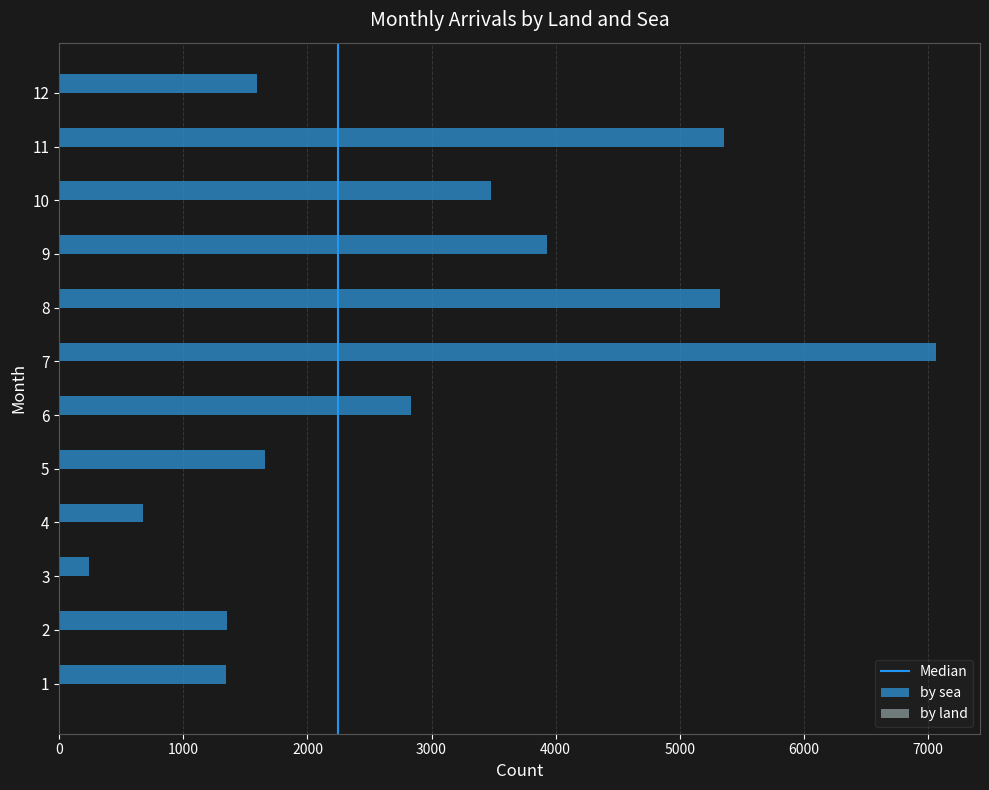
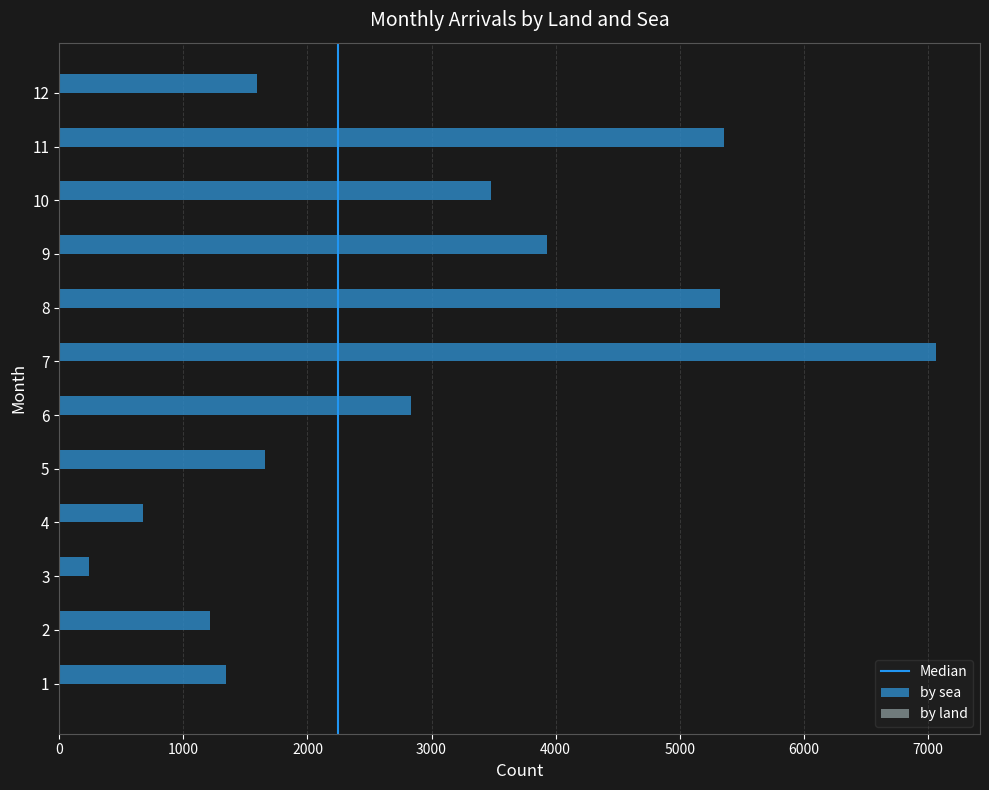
  {
    "by sea": {
      "12": 1590,
      "11": 5360,
      "10": 3480,
      "9": 3930,
      "8": 5320,
      "7": 7070,
      "6": 2830,
      "5": 1650,
      "4": 670,
      "3": 240,
-     "2": 1350,
+     "2": 1210,
      "1": 1340
    },
    "by land": {
      "12": 0,
      "11": 0,
      "10": 0,
      "9": 0,
      "8": 0,
      "7": 0,
      "6": 0,
      "5": 0,
      "4": 0,
      "3": 0,
      "2": 0,
      "1": 0
    }
  }
